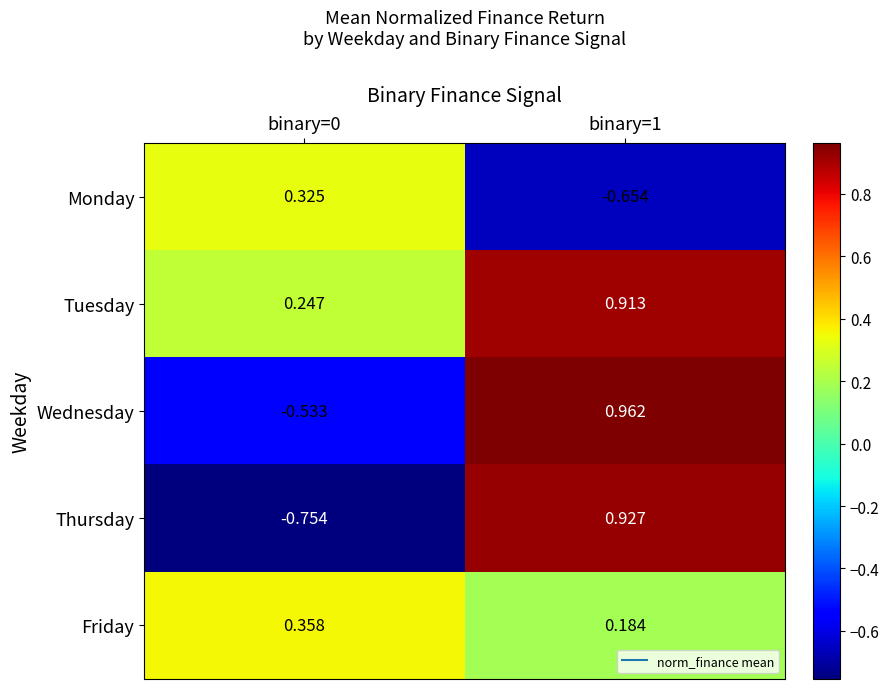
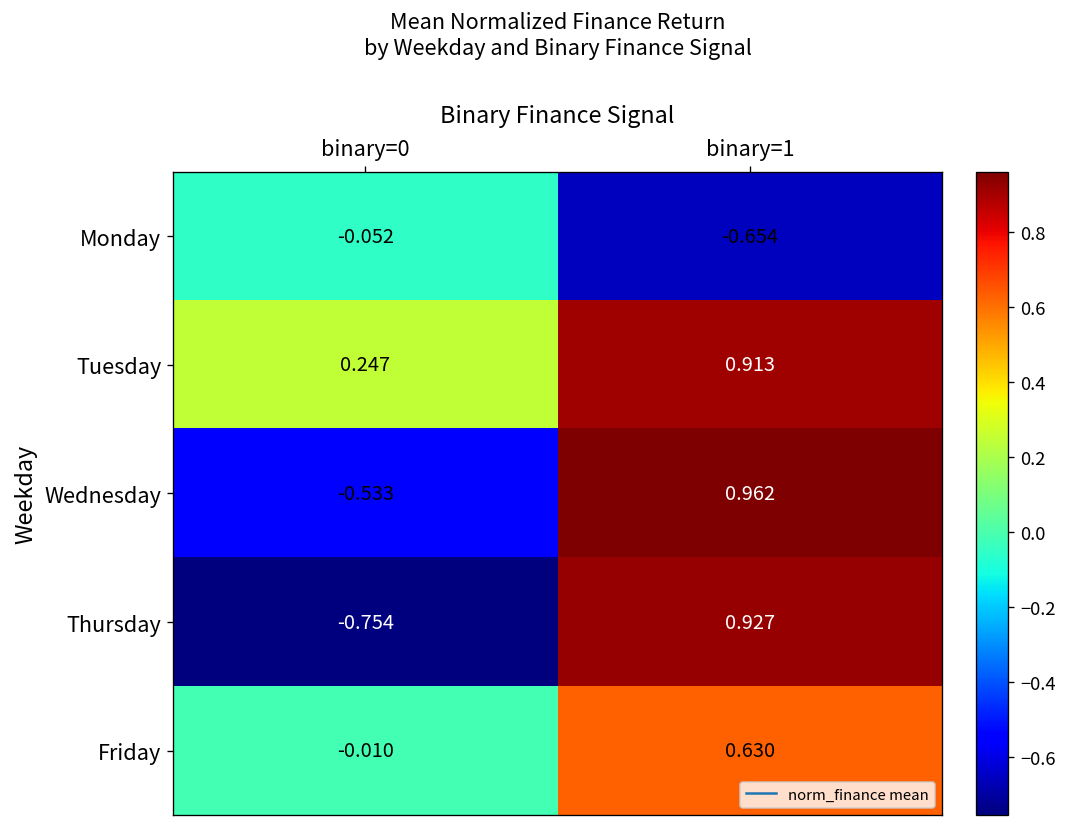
  {
    "Monday": {
-     "binary=0": 0.325,
+     "binary=0": -0.052,
      "binary=1": -0.654
    },
    "Tuesday": {
      "binary=0": 0.247,
      "binary=1": 0.913
    },
    "Wednesday": {
      "binary=0": -0.533,
      "binary=1": 0.962
    },
    "Thursday": {
      "binary=0": -0.754,
      "binary=1": 0.927
    },
    "Friday": {
-     "binary=0": 0.358,
-     "binary=1": 0.184
+     "binary=0": -0.010,
+     "binary=1": 0.630
    }
  }
